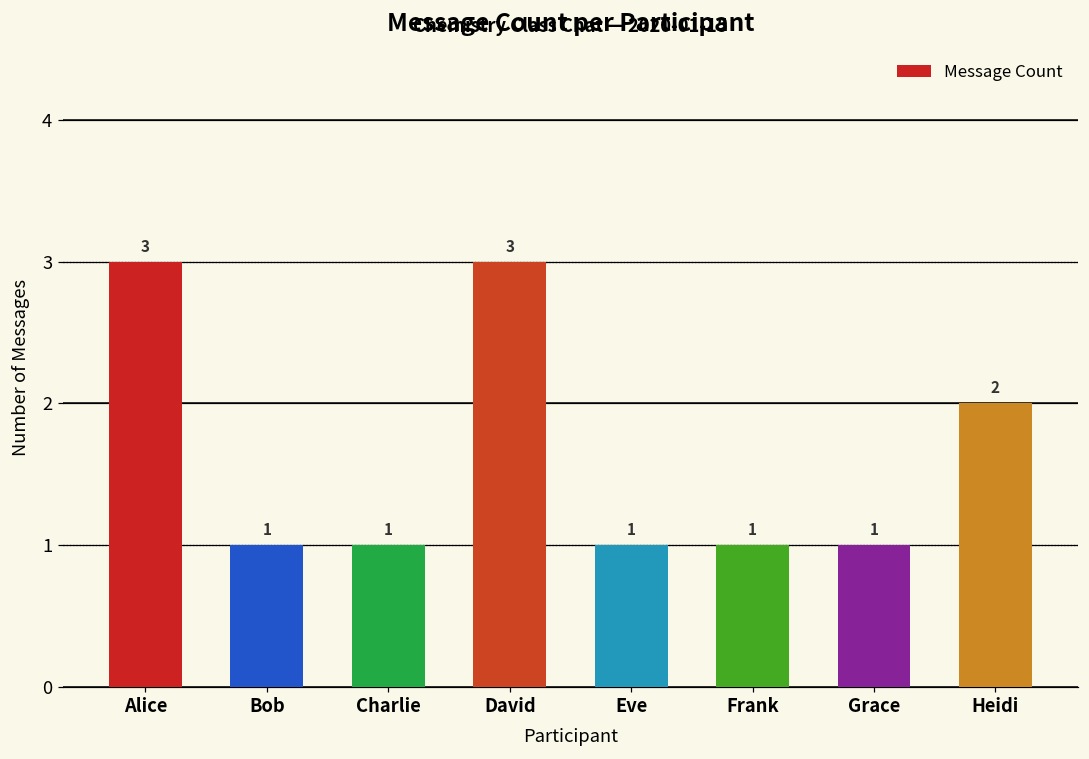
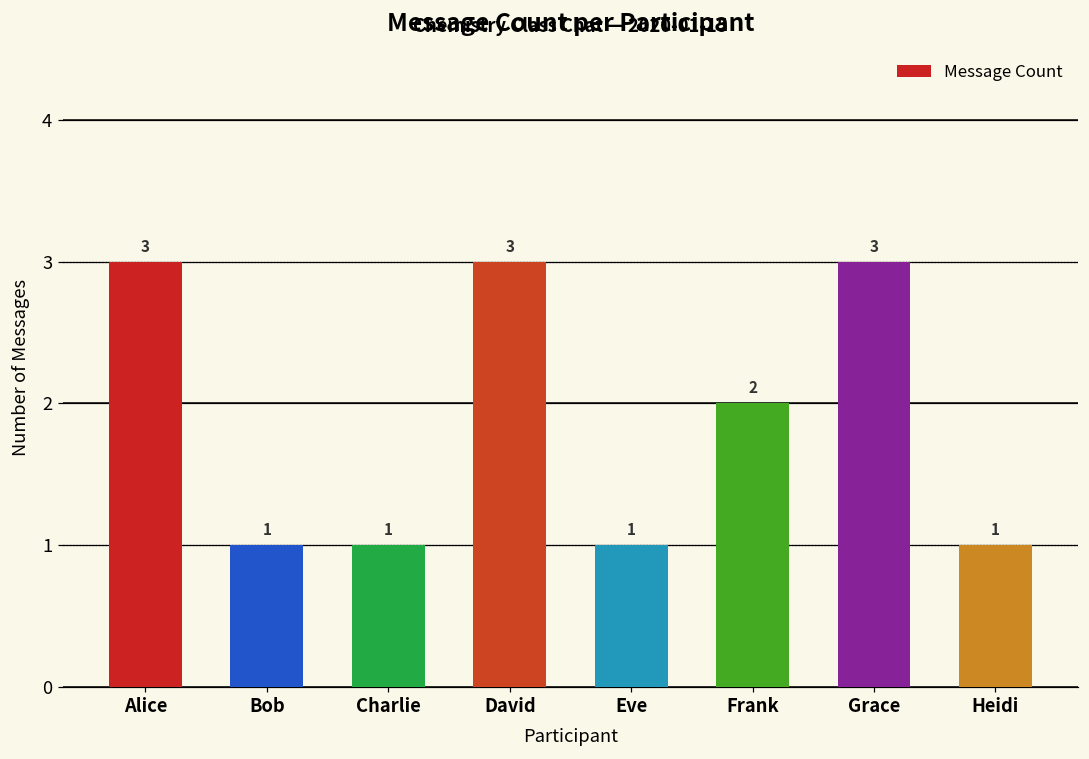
  {
    "Alice": 3,
    "Bob": 1,
    "Charlie": 1,
    "David": 3,
    "Eve": 1,
-   "Frank": 1,
-   "Grace": 1,
-   "Heidi": 2
+   "Frank": 2,
+   "Grace": 3,
+   "Heidi": 1
  }
